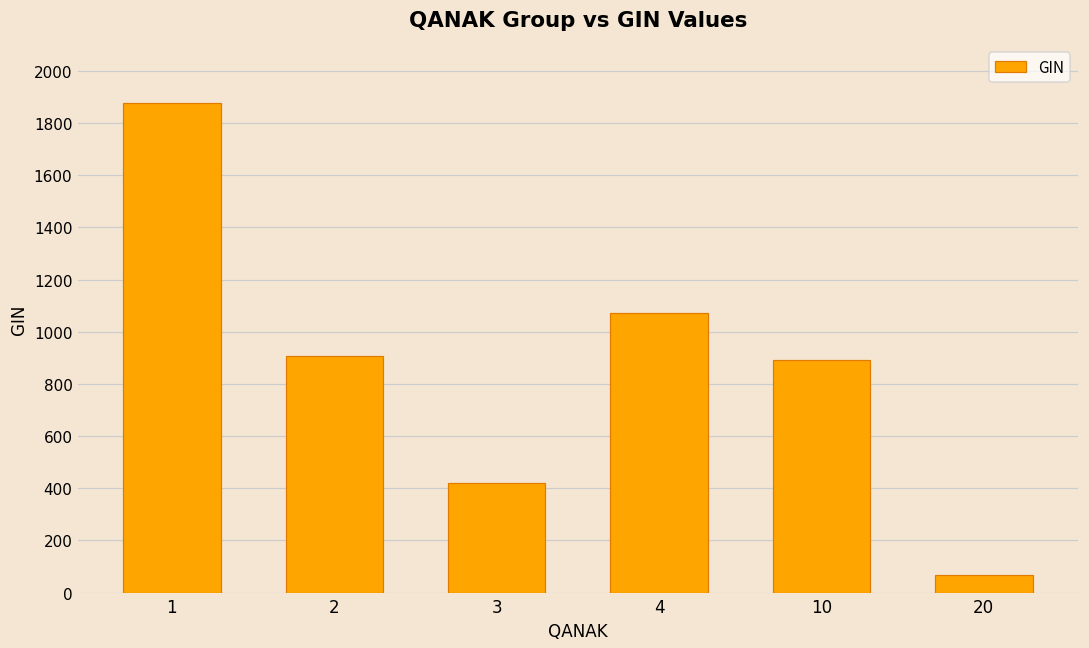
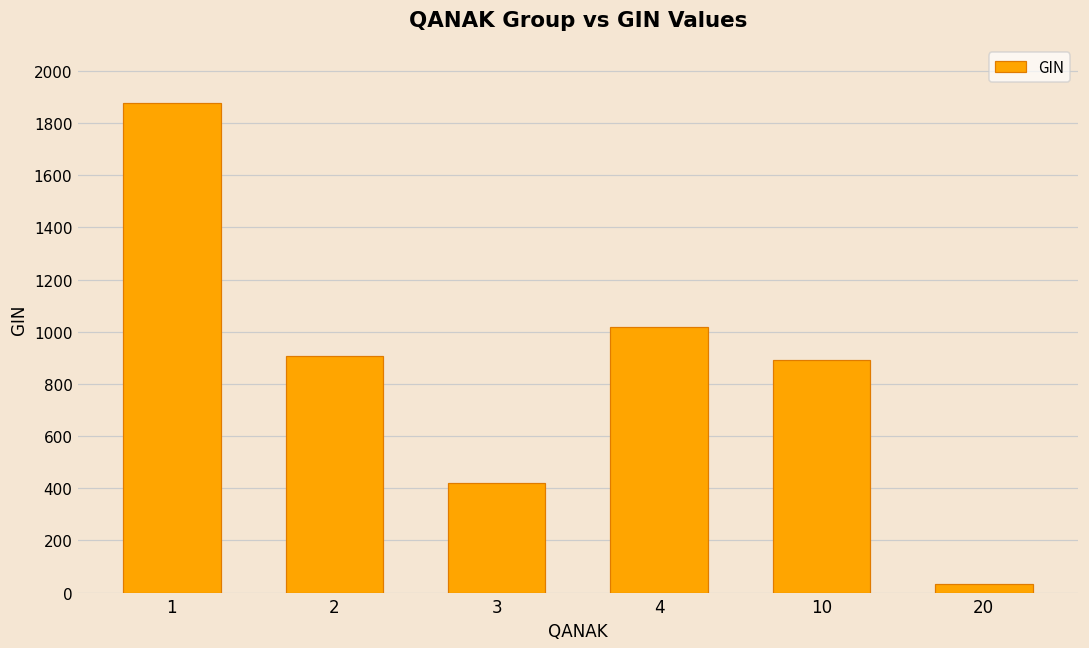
  {
    "1": 1880,
    "2": 910,
    "3": 420,
-   "4": 1070,
+   "4": 1020,
    "10": 890,
-   "20": 70
+   "20": 30
  }
